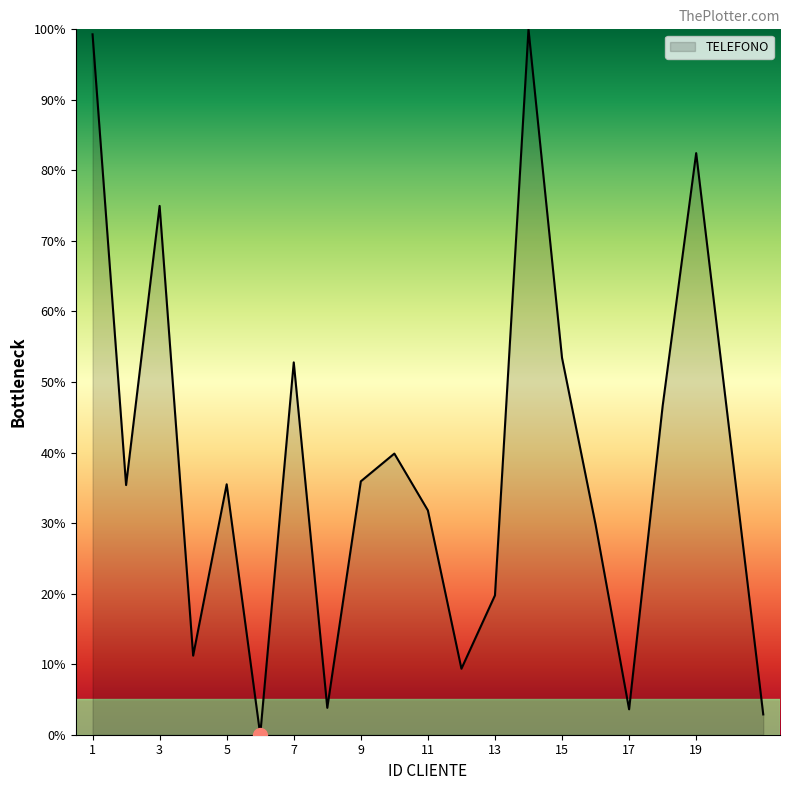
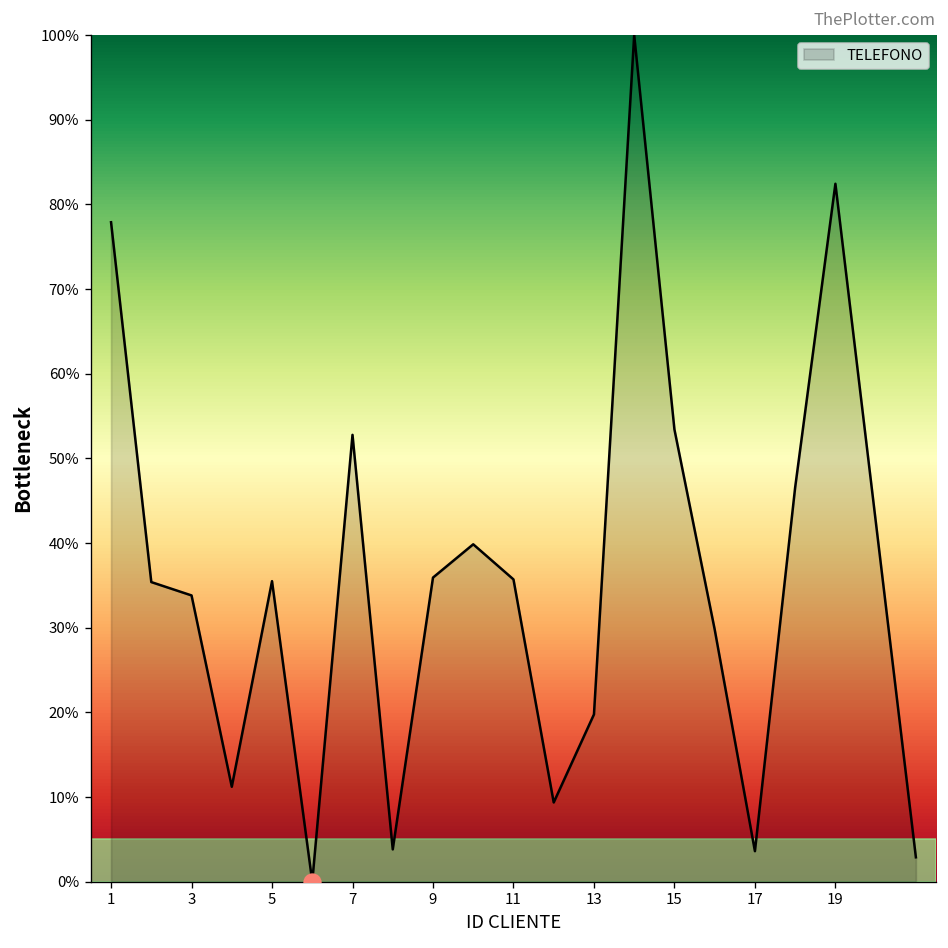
  {
    "TELEFONO": {
-     "1": "99%",
-     "3": "75%",
+     "1": "78%",
+     "3": "34%",
      "5": "36%",
      "7": "53%",
      "9": "36%",
-     "11": "32%",
+     "11": "36%",
      "13": "20%",
      "15": "53%",
      "19": "82%"
    }
  }
